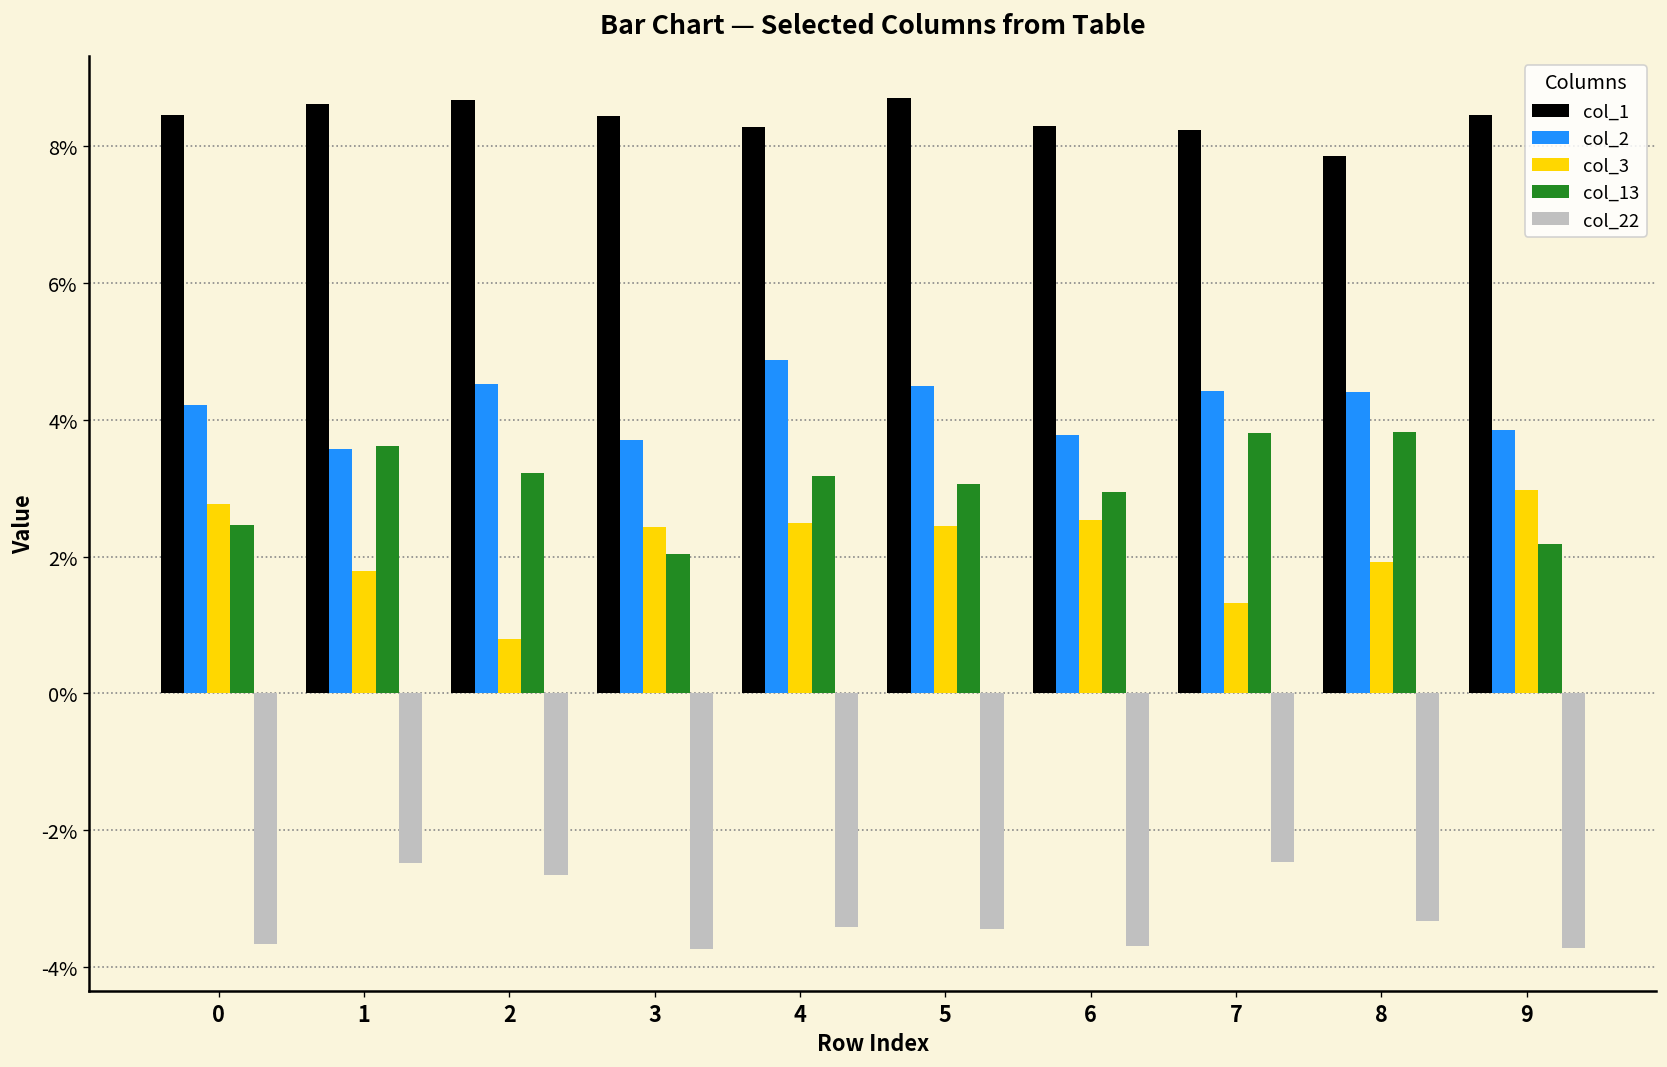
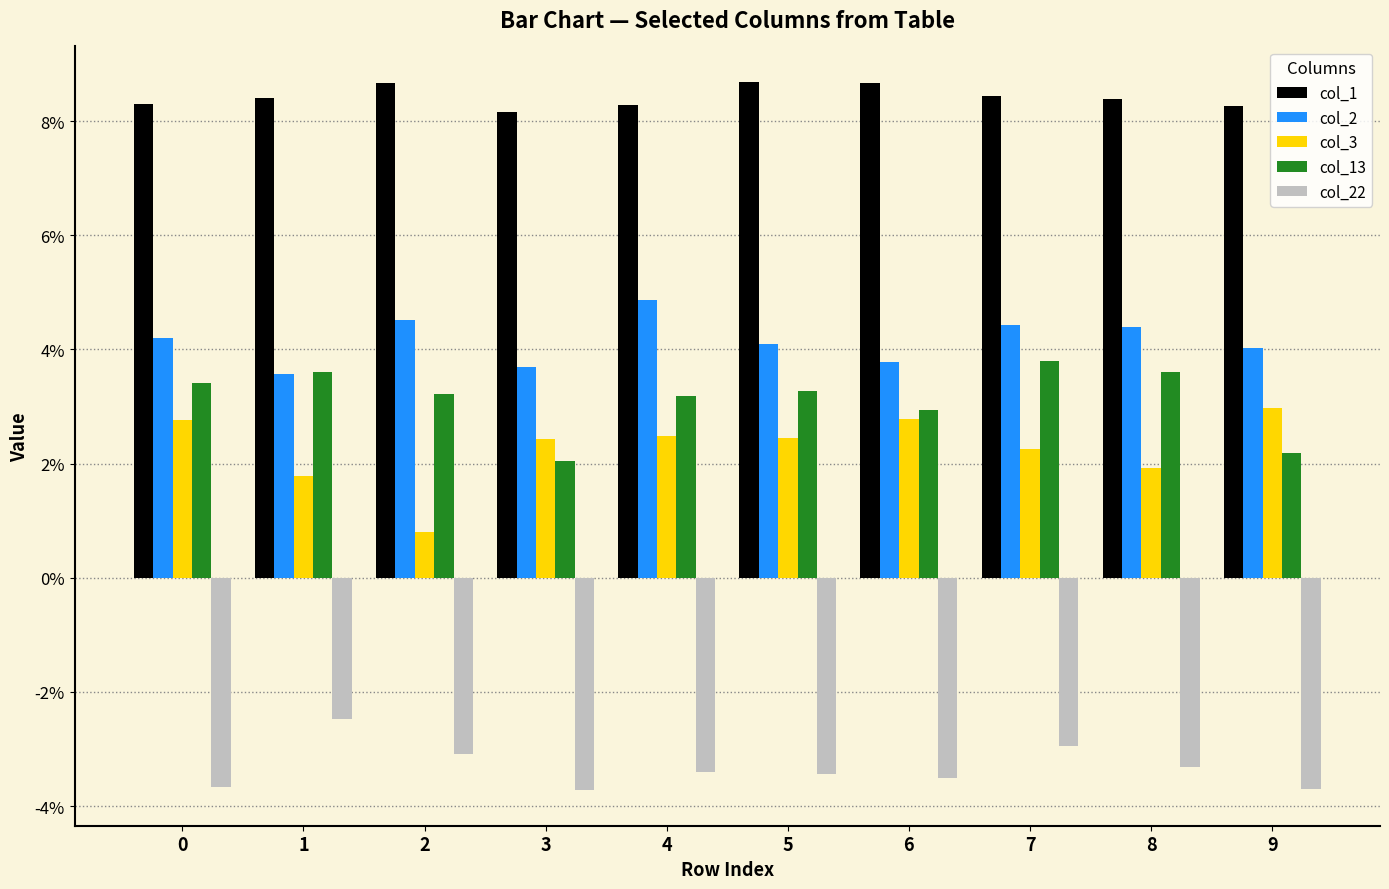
  {
    "col_1": {
-     "0": "8.4%",
-     "1": "8.6%",
+     "0": "8.3%",
+     "1": "8.4%",
      "2": "8.7%",
-     "3": "8.4%",
+     "3": "8.2%",
      "4": "8.3%",
      "5": "8.7%",
-     "6": "8.3%",
-     "7": "8.2%",
-     "8": "7.8%",
-     "9": "8.4%"
+     "6": "8.7%",
+     "7": "8.4%",
+     "8": "8.4%",
+     "9": "8.3%"
    },
    "col_2": {
      "0": "4.2%",
      "1": "3.6%",
      "2": "4.5%",
      "3": "3.7%",
      "4": "4.9%",
-     "5": "4.5%",
+     "5": "4.1%",
      "6": "3.8%",
      "7": "4.4%",
      "8": "4.4%",
-     "9": "3.8%"
+     "9": "4.0%"
    },
    "col_3": {
      "0": "2.8%",
      "1": "1.8%",
      "2": "0.8%",
      "3": "2.4%",
      "4": "2.5%",
      "5": "2.4%",
-     "6": "2.5%",
-     "7": "1.3%",
+     "6": "2.8%",
+     "7": "2.3%",
      "8": "1.9%",
      "9": "3.0%"
    },
    "col_13": {
-     "0": "2.5%",
+     "0": "3.4%",
      "1": "3.6%",
      "2": "3.2%",
      "3": "2.0%",
      "4": "3.2%",
-     "5": "3.1%",
+     "5": "3.3%",
      "6": "2.9%",
      "7": "3.8%",
-     "8": "3.8%",
+     "8": "3.6%",
      "9": "2.2%"
    },
    "col_22": {
      "0": "-3.7%",
      "1": "-2.5%",
-     "2": "-2.7%",
+     "2": "-3.1%",
      "3": "-3.7%",
      "4": "-3.4%",
      "5": "-3.4%",
-     "6": "-3.7%",
-     "7": "-2.5%",
+     "6": "-3.5%",
+     "7": "-2.9%",
      "8": "-3.3%",
      "9": "-3.7%"
    }
  }
